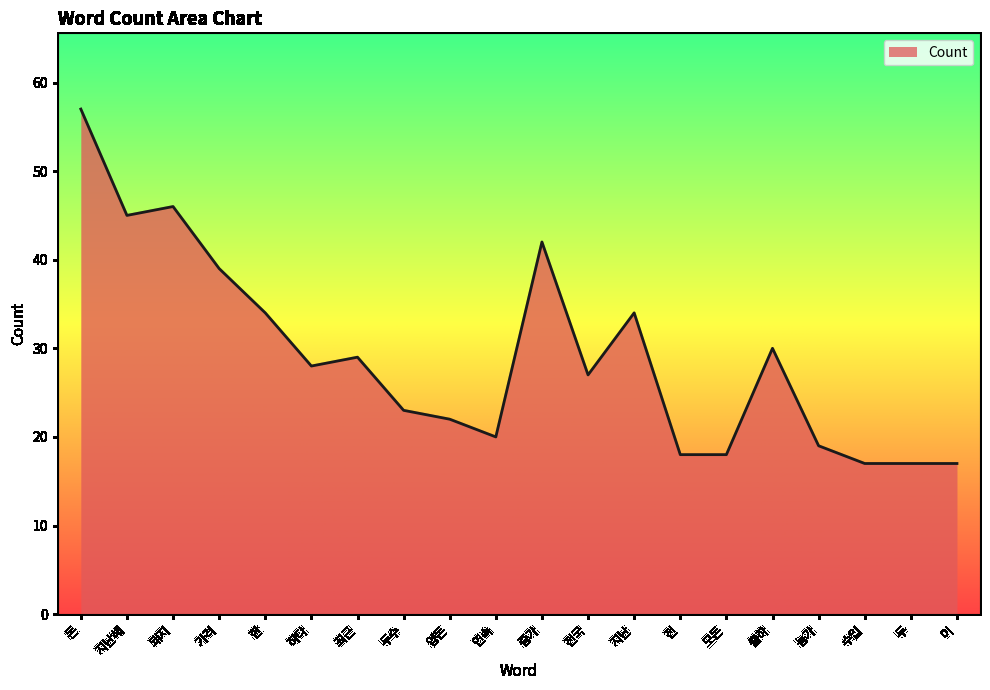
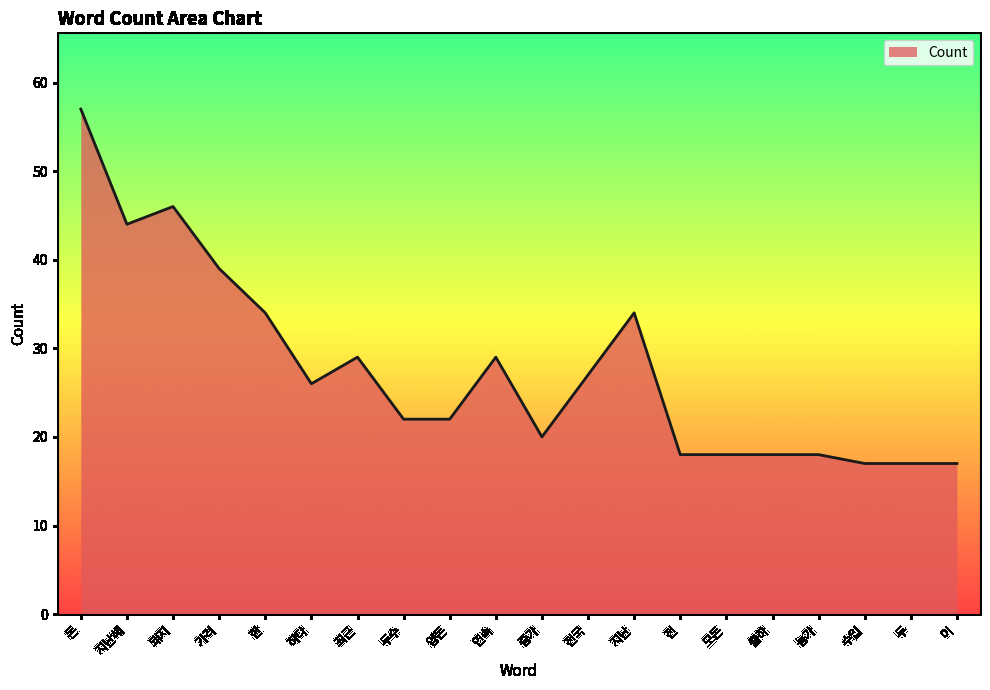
  {
    "돈": 57,
-   "지난해": 45,
+   "지난해": 44,
    "돼지": 46,
    "가격": 39,
    "한": 34,
-   "하다": 28,
+   "하다": 26,
    "최근": 29,
-   "두수": 23,
+   "두수": 22,
    "양돈": 22,
-   "연속": 20,
-   "증가": 42,
+   "연속": 29,
+   "증가": 20,
    "전국": 27,
    "지난": 34,
    "전": 18,
    "모돈": 18,
-   "출하": 30,
-   "농가": 19,
+   "출하": 18,
+   "농가": 18,
    "수입": 17,
    "두": 17,
    "이": 17
  }
